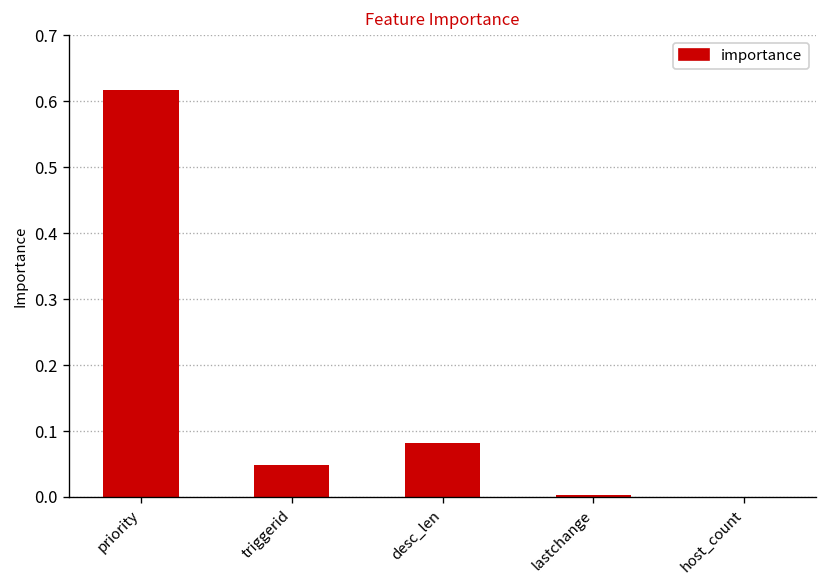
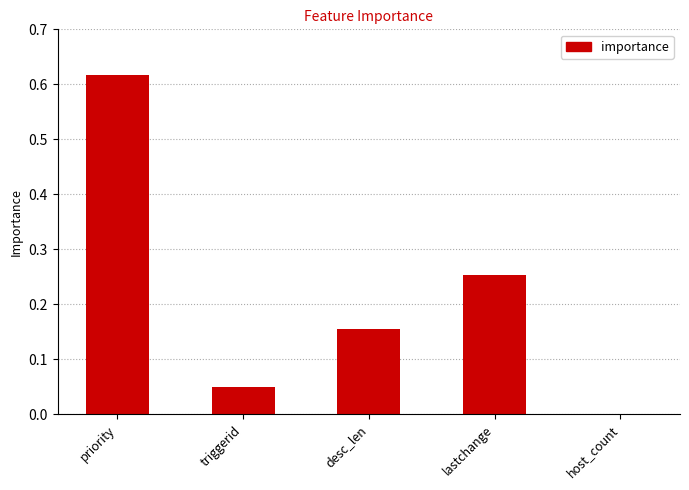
  {
    "priority": 0.62,
    "triggerid": 0.05,
-   "desc_len": 0.08,
-   "lastchange": 0.00,
+   "desc_len": 0.15,
+   "lastchange": 0.25,
    "host_count": 0.00
  }
